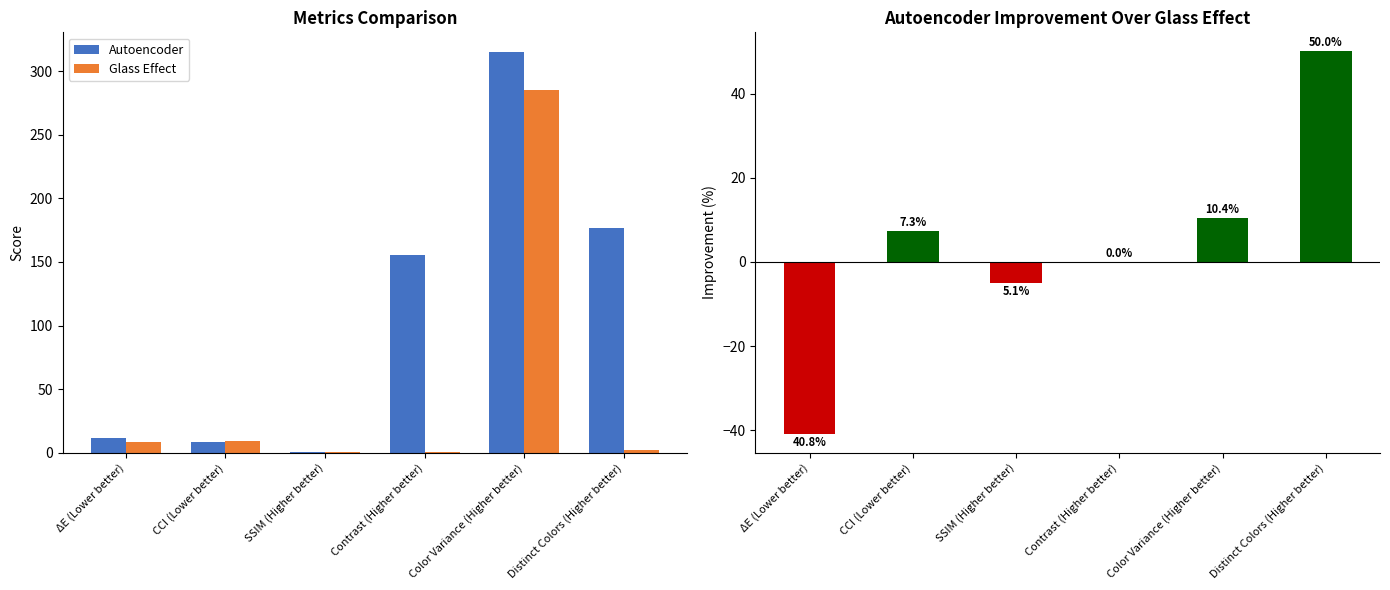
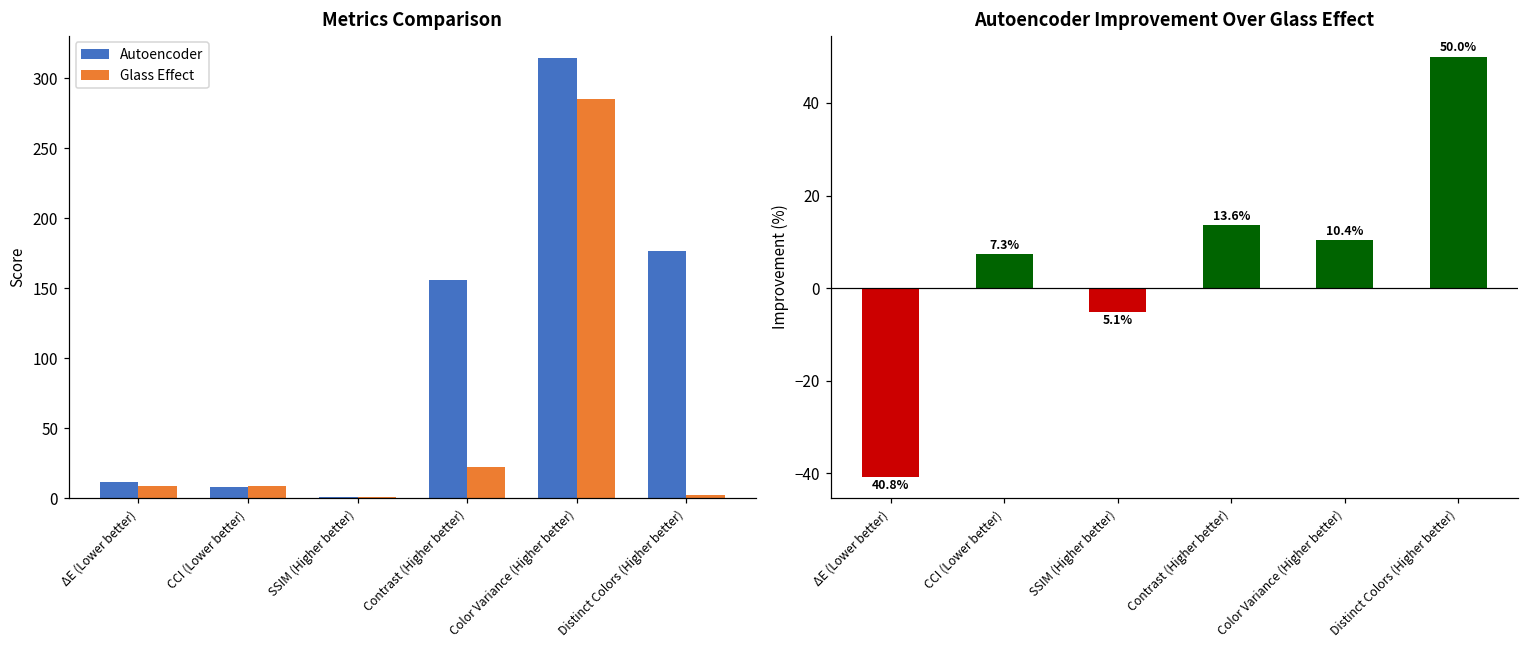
  {
    "Metrics Comparison": {
      "Autoencoder": {
        "ΔE (Lower better)": "12",
        "CCI (Lower better)": "8",
        "Contrast (Higher better)": "156",
        "Color Variance (Higher better)": "315",
        "Distinct Colors (Higher better)": "177"
      },
      "Glass Effect": {
        "ΔE (Lower better)": "8",
        "CCI (Lower better)": "9",
-       "Contrast (Higher better)": "1",
+       "Contrast (Higher better)": "22",
        "Color Variance (Higher better)": "285",
        "Distinct Colors (Higher better)": "2"
      }
    },
    "Autoencoder Improvement Over Glass Effect": {
      "CCI (Lower better)": "7.3%",
-     "Contrast (Higher better)": "0.0%",
+     "Contrast (Higher better)": "13.6%",
      "Color Variance (Higher better)": "10.4%",
      "Distinct Colors (Higher better)": "50.0%"
    }
  }
